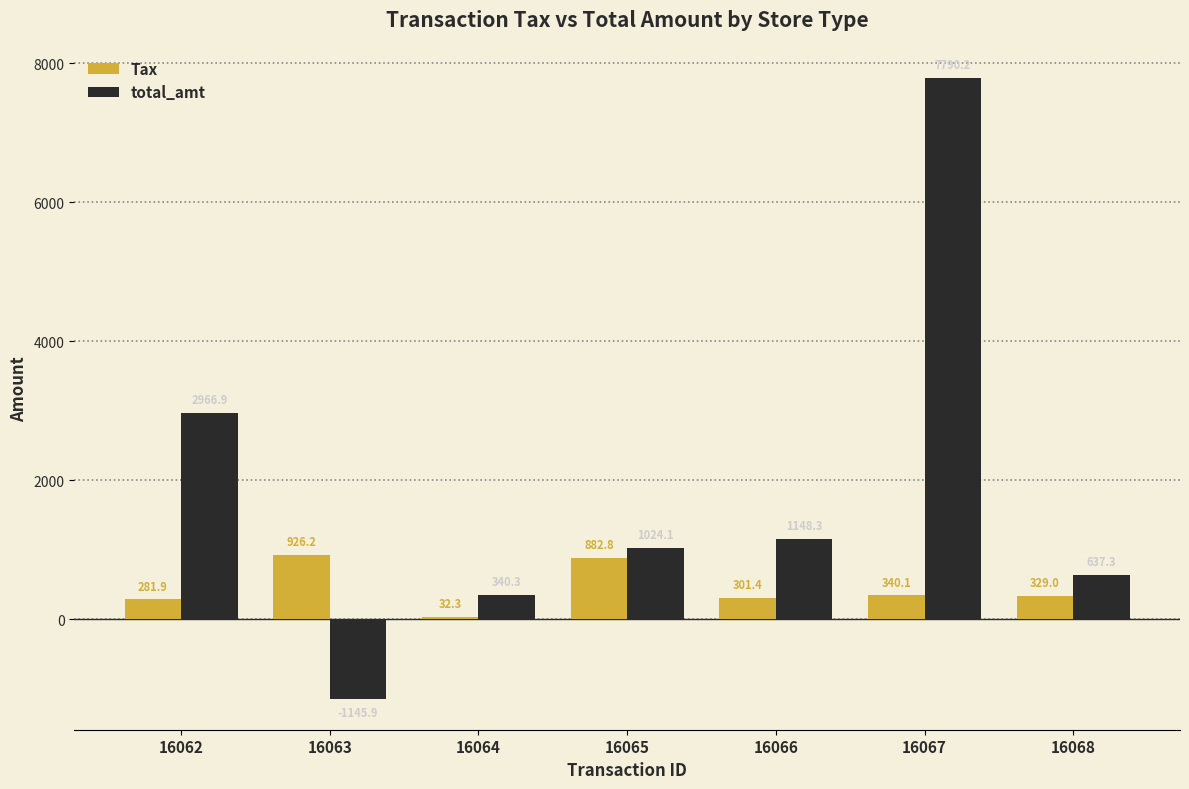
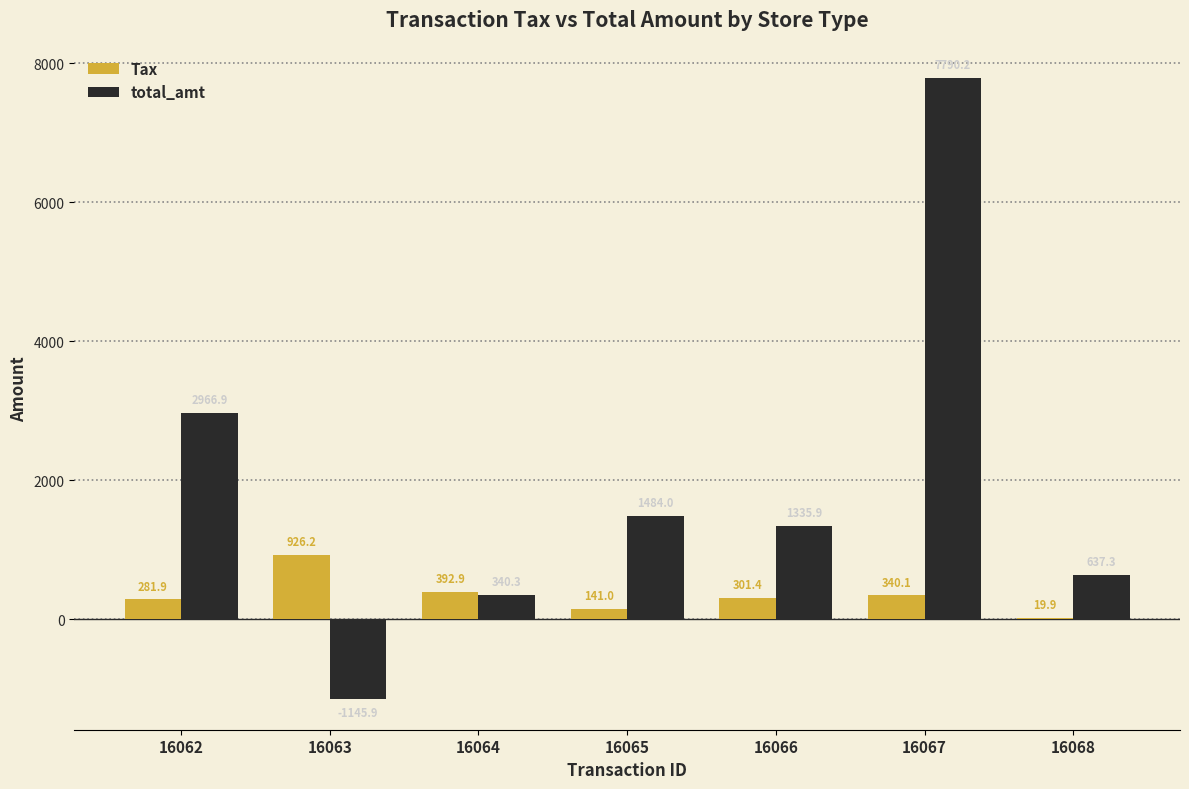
  {
    "Tax": {
      "16062": 281.9,
      "16063": 926.2,
-     "16064": 32.3,
-     "16065": 882.8,
+     "16064": 392.9,
+     "16065": 141.0,
      "16066": 301.4,
      "16067": 340.1,
-     "16068": 329.0
+     "16068": 19.9
    },
    "total_amt": {
      "16062": 3000,
      "16063": -1100,
      "16064": 300,
-     "16065": 1000,
-     "16066": 1100,
+     "16065": 1500,
+     "16066": 1300,
      "16067": 7800,
      "16068": 600
    }
  }
